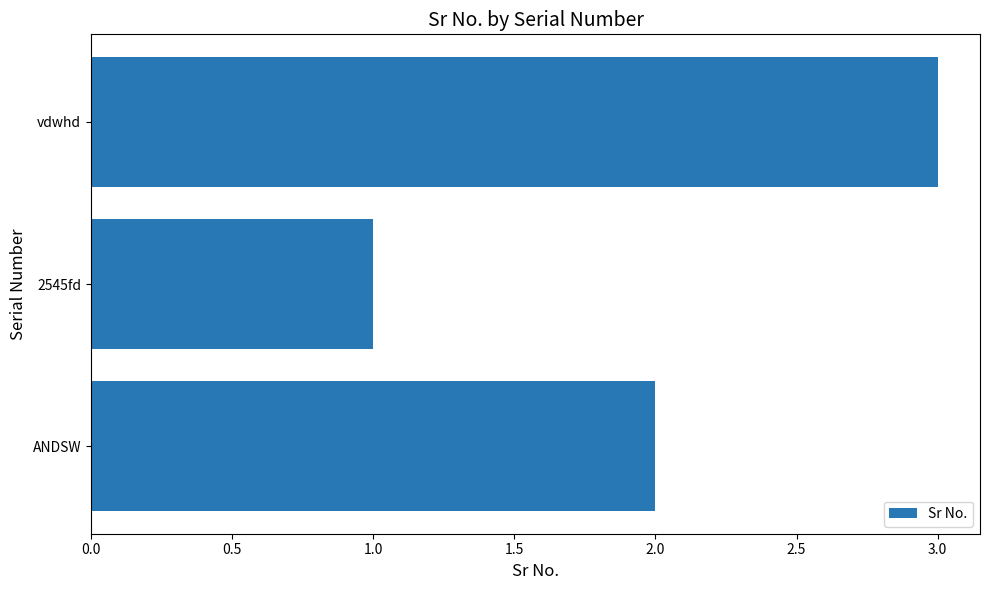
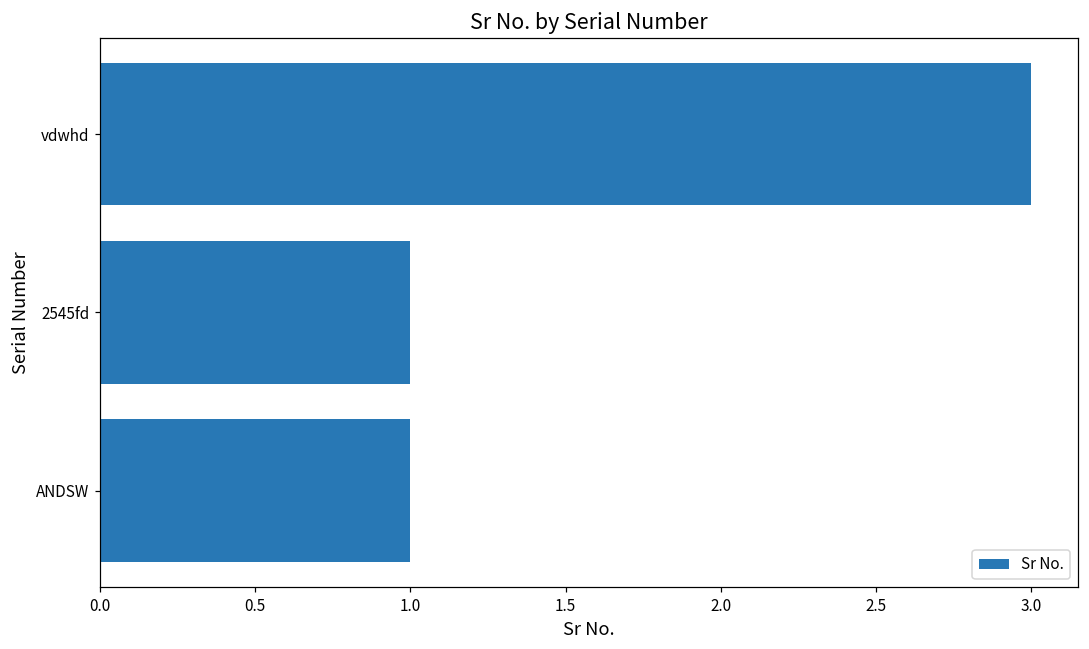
  {
    "vdwhd": 3,
    "2545fd": 1,
-   "ANDSW": 2
+   "ANDSW": 1
  }
